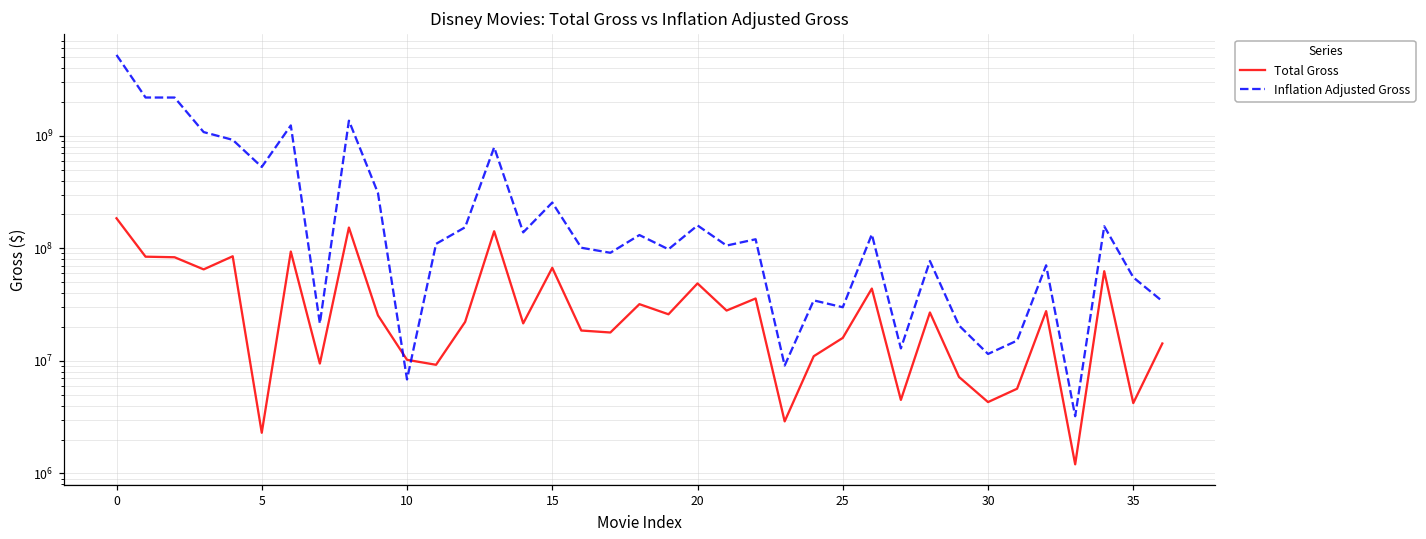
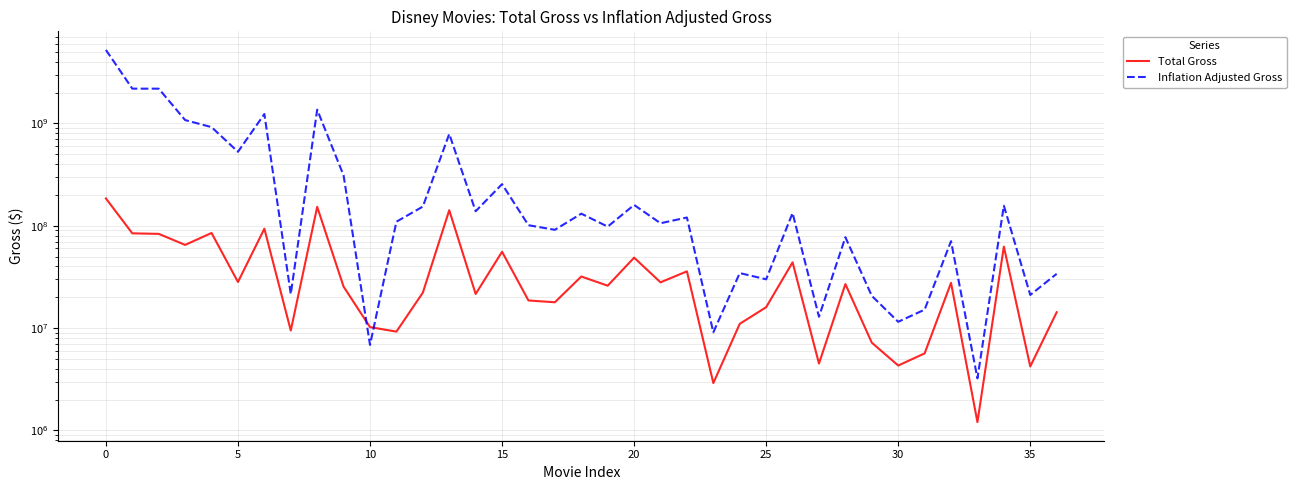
  {
    "Total Gross": {
      "0": 180000000,
-     "5": 2300000,
+     "5": 28000000,
      "10": 10000000,
-     "15": 70000000,
+     "15": 60000000,
      "20": 50000000,
      "25": 16000000,
      "30": 4300000,
      "35": 4200000
    },
    "Inflation Adjusted Gross": {
      "0": 5000000000,
      "5": 500000000,
      "10": 7000000,
      "15": 260000000,
      "20": 160000000,
      "25": 30000000,
      "30": 12000000,
-     "35": 60000000
+     "35": 21000000
    }
  }
